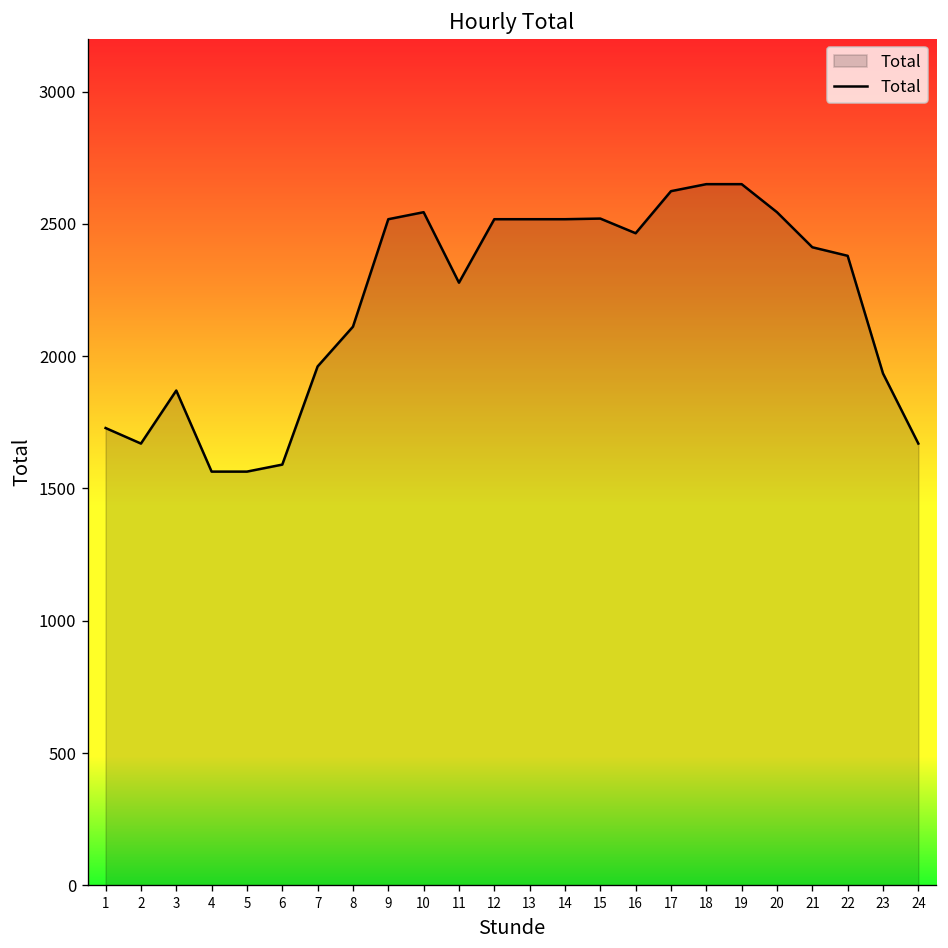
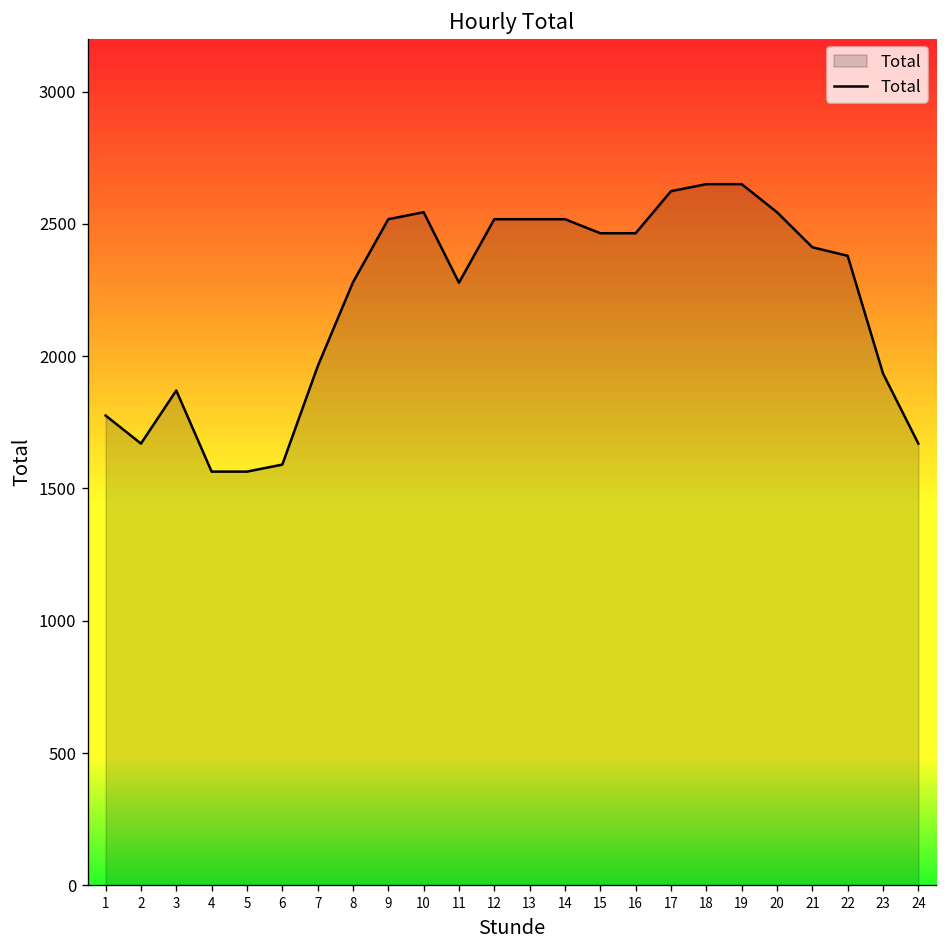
  {
-   "1": 1730,
+   "1": 1780,
    "2": 1670,
    "3": 1870,
    "4": 1560,
    "5": 1560,
    "6": 1590,
    "7": 1960,
-   "8": 2110,
+   "8": 2280,
    "9": 2520,
    "10": 2540,
    "11": 2280,
    "12": 2520,
    "13": 2520,
    "14": 2520,
-   "15": 2520,
+   "15": 2460,
    "16": 2460,
    "17": 2620,
    "18": 2650,
    "19": 2650,
    "20": 2540,
    "21": 2410,
    "22": 2380,
    "23": 1930,
    "24": 1670
  }
